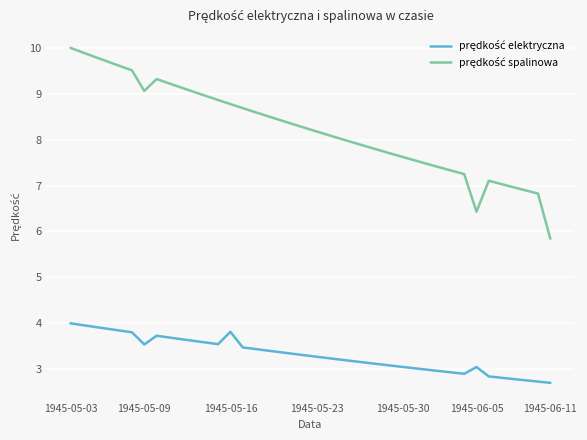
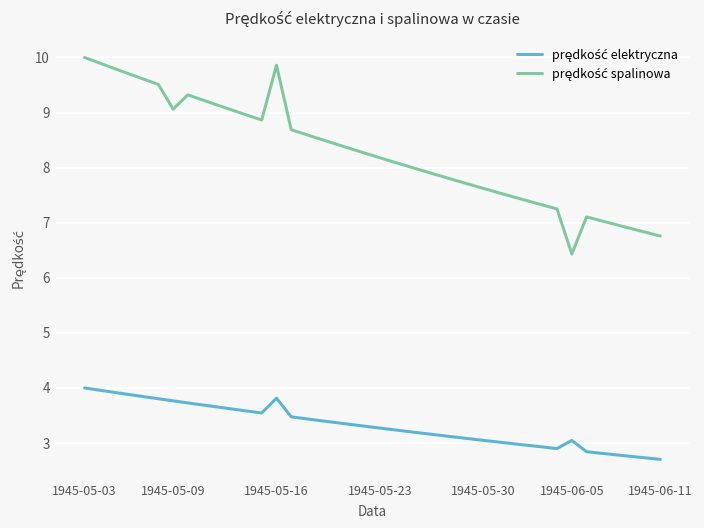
  {
    "prędkość elektryczna": {
      "1945-05-03": 4.0,
-     "1945-05-09": 3.5,
+     "1945-05-09": 3.8,
      "1945-05-16": 3.8,
      "1945-05-23": 3.3,
      "1945-05-30": 3.0,
      "1945-06-05": 3.0,
      "1945-06-11": 2.7
    },
    "prędkość spalinowa": {
      "1945-05-03": 10.0,
      "1945-05-09": 9.1,
-     "1945-05-16": 8.8,
+     "1945-05-16": 9.9,
      "1945-05-23": 8.2,
      "1945-05-30": 7.6,
      "1945-06-05": 6.4,
-     "1945-06-11": 5.8
+     "1945-06-11": 6.8
    }
  }
